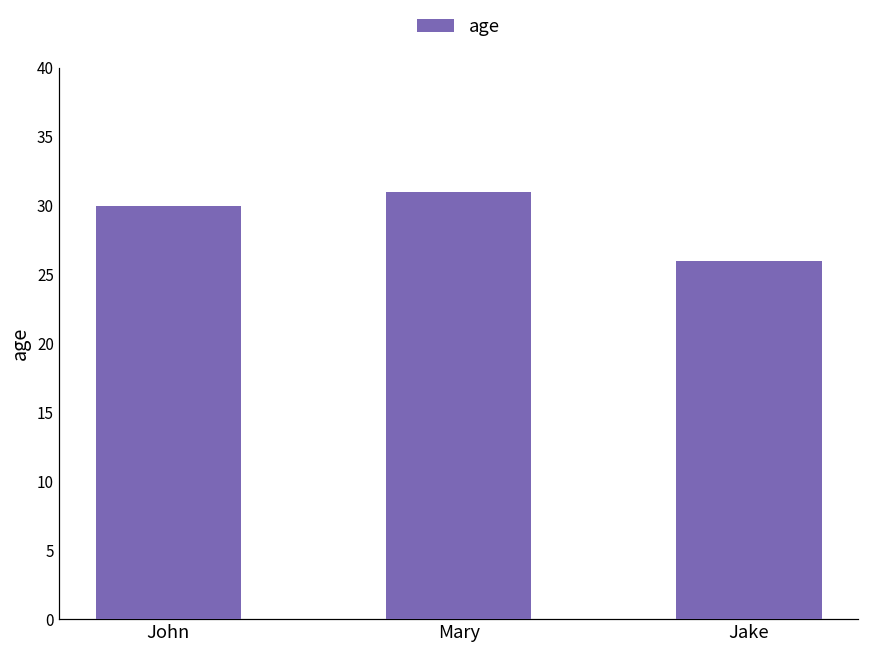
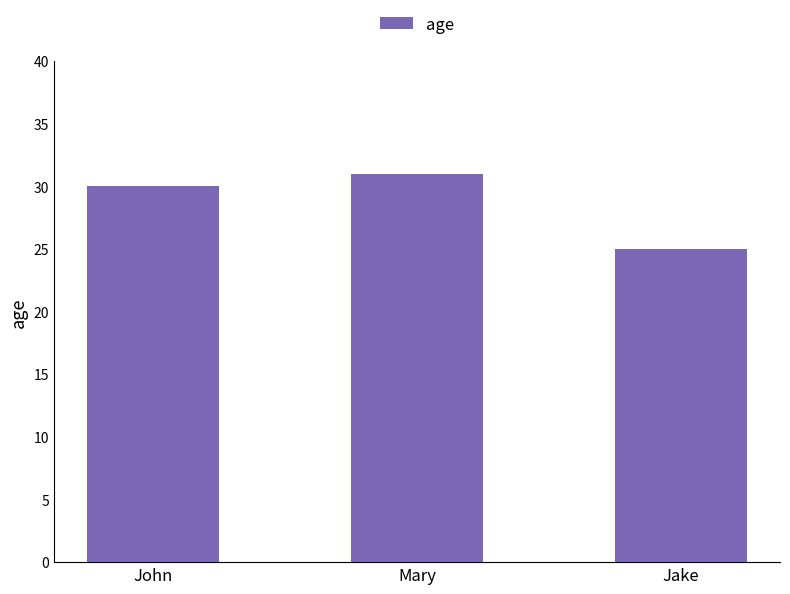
  {
    "John": 30,
    "Mary": 31,
-   "Jake": 26
+   "Jake": 25
  }
